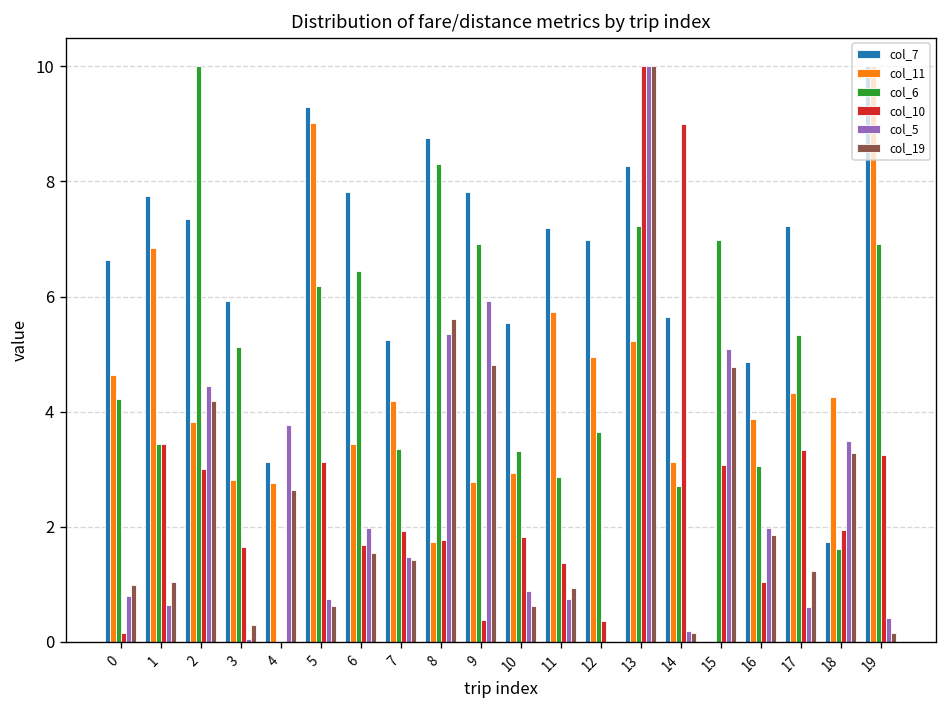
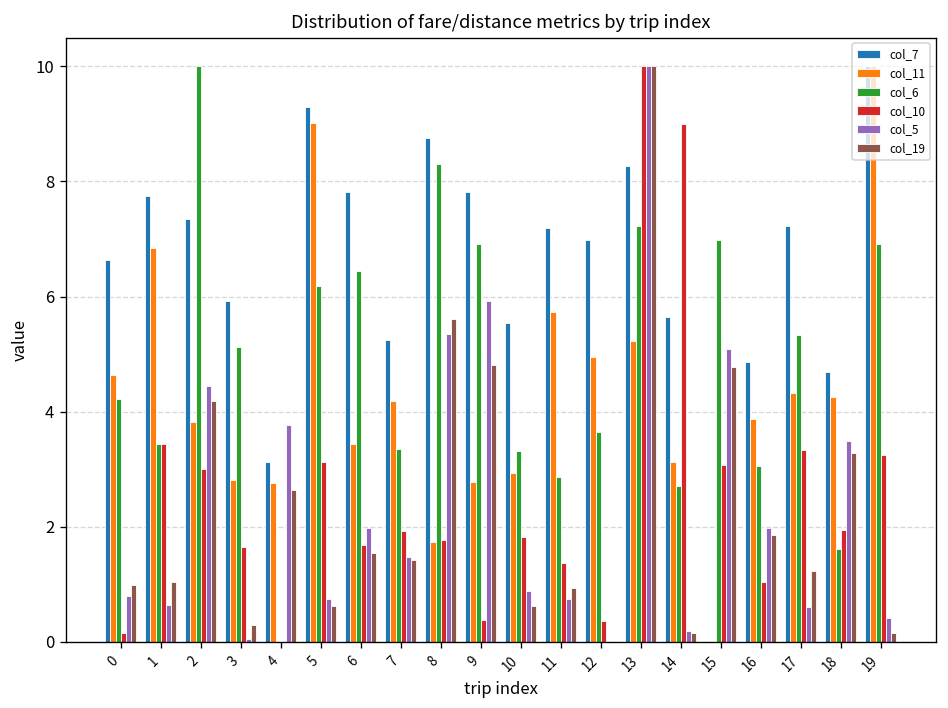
  {
    "col_7": {
      "0": 6.6,
      "1": 7.7,
      "2": 7.4,
      "3": 5.9,
      "4": 3.1,
      "5": 9.3,
      "6": 7.8,
      "7": 5.2,
      "8": 8.8,
      "9": 7.8,
      "10": 5.5,
      "11": 7.2,
      "12": 7.0,
      "13": 8.3,
      "14": 5.7,
      "15": 0.0,
      "16": 4.9,
      "17": 7.2,
-     "18": 1.7
+     "18": 4.7
    },
    "col_11": {
      "0": 4.6,
      "1": 6.8,
      "2": 3.8,
      "3": 2.8,
      "4": 2.8,
      "5": 9.0,
      "6": 3.4,
      "7": 4.2,
      "8": 1.7,
      "9": 2.8,
      "10": 2.9,
      "11": 5.7,
      "12": 4.9,
      "13": 5.2,
      "14": 3.1,
      "15": 0.0,
      "16": 3.9,
      "17": 4.3,
      "18": 4.3
    },
    "col_6": {
      "0": 4.2,
      "1": 3.4,
      "2": 10.0,
      "3": 5.1,
      "4": 0.0,
      "5": 6.2,
      "6": 6.4,
      "7": 3.3,
      "8": 8.3,
      "9": 6.9,
      "10": 3.3,
      "11": 2.9,
      "12": 3.6,
      "13": 7.2,
      "14": 2.7,
      "15": 7.0,
      "16": 3.1,
      "17": 5.3,
      "18": 1.6,
      "19": 6.9
    },
    "col_10": {
      "0": 0.2,
      "1": 3.4,
      "2": 3.0,
      "3": 1.6,
      "4": 0.0,
      "5": 3.1,
      "6": 1.7,
      "7": 1.9,
      "8": 1.8,
      "9": 0.4,
      "10": 1.8,
      "11": 1.4,
      "12": 0.4,
      "13": 10.0,
      "14": 9.0,
      "15": 3.1,
      "16": 1.0,
      "17": 3.3,
      "18": 1.9,
      "19": 3.2
    },
    "col_5": {
      "0": 0.8,
      "1": 0.6,
      "2": 4.5,
      "3": 0.1,
      "4": 3.8,
      "5": 0.7,
      "6": 2.0,
      "7": 1.5,
      "8": 5.3,
      "9": 5.9,
      "10": 0.9,
      "11": 0.7,
      "12": 0.0,
      "13": 10.0,
      "14": 0.2,
      "15": 5.1,
      "16": 2.0,
      "17": 0.6,
      "18": 3.5,
      "19": 0.4
    },
    "col_19": {
      "0": 1.0,
      "1": 1.0,
      "2": 4.2,
      "3": 0.3,
      "4": 2.6,
      "5": 0.6,
      "6": 1.6,
      "7": 1.4,
      "8": 5.6,
      "9": 4.8,
      "10": 0.6,
      "11": 0.9,
      "12": 0.0,
      "13": 10.0,
      "14": 0.2,
      "15": 4.8,
      "16": 1.9,
      "17": 1.2,
      "18": 3.3,
      "19": 0.2
    }
  }
